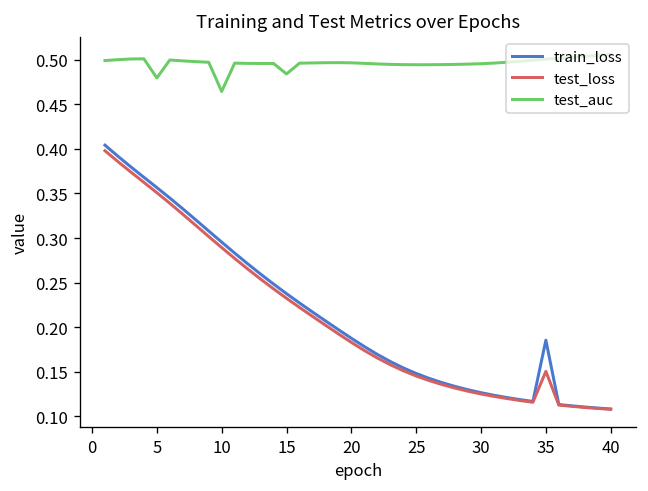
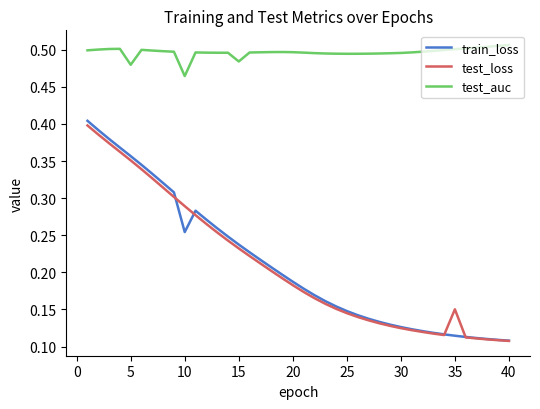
  {
    "train_loss": {
      "5": 0.36,
-     "10": 0.30,
+     "10": 0.25,
      "15": 0.24,
      "20": 0.19,
-     "35": 0.19
+     "35": 0.11
    },
    "test_loss": {
      "5": 0.35,
      "10": 0.29,
      "15": 0.23,
      "20": 0.18,
      "35": 0.15
    },
    "test_auc": {
      "5": 0.48,
      "10": 0.46,
      "15": 0.48,
      "20": 0.50,
      "25": 0.49,
      "30": 0.50
    }
  }
